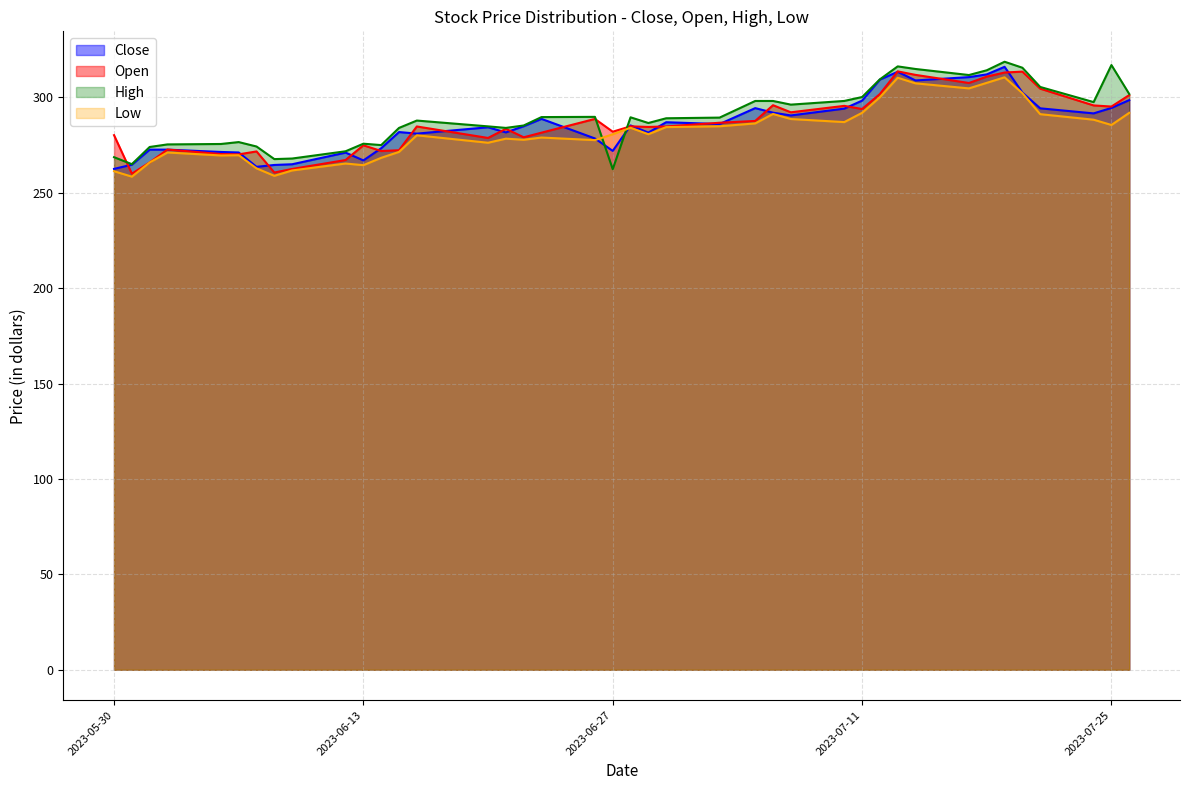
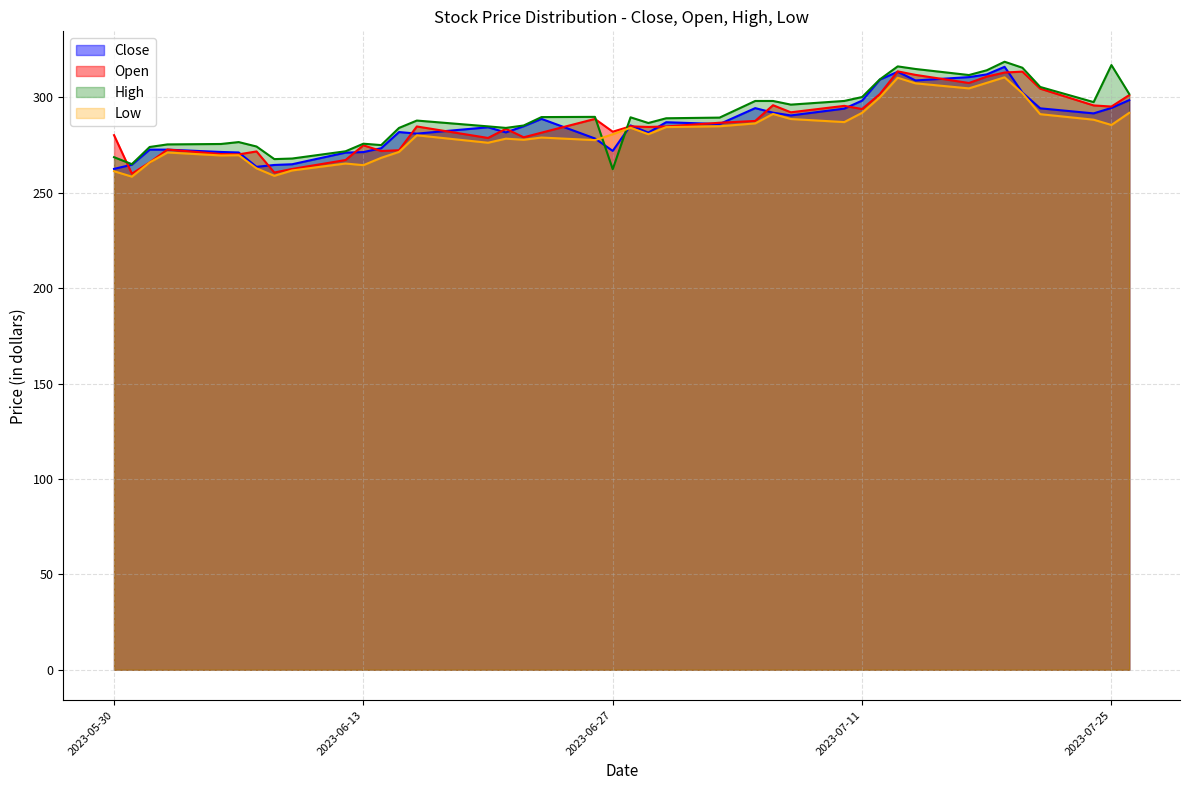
  {
    "Close": {
-     "2023-06-13": 267,
+     "2023-06-13": 271,
      "2023-06-27": 272,
      "2023-07-11": 298
    },
    "Open": {
      "2023-05-30": 280,
      "2023-06-27": 282,
      "2023-07-11": 294
    },
    "High": {
      "2023-05-30": 269,
      "2023-06-27": 262,
      "2023-07-11": 300,
      "2023-07-25": 317
    },
    "Low": {
      "2023-06-13": 264,
      "2023-06-27": 281,
      "2023-07-11": 292,
      "2023-07-25": 286
    }
  }
